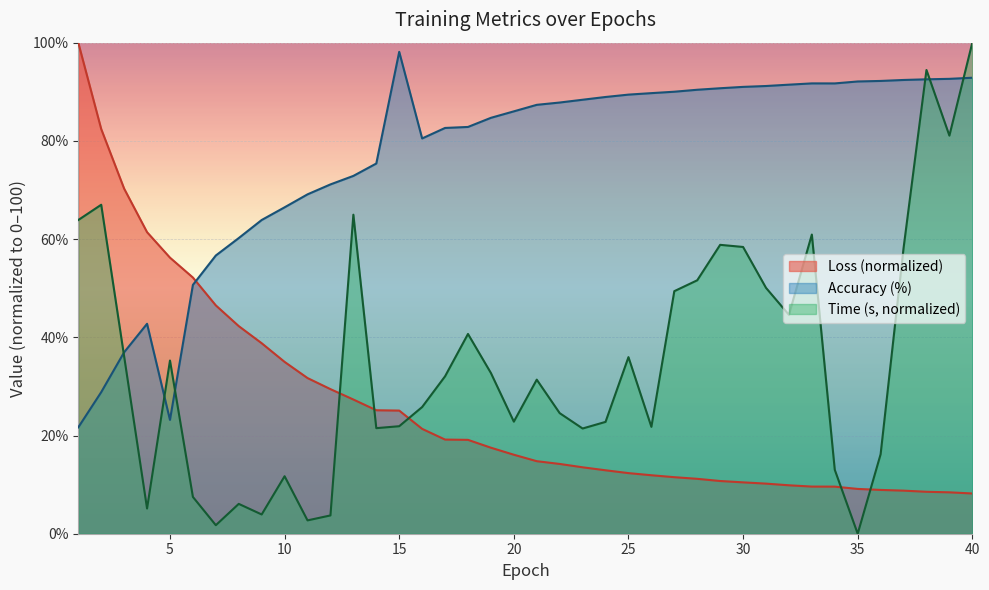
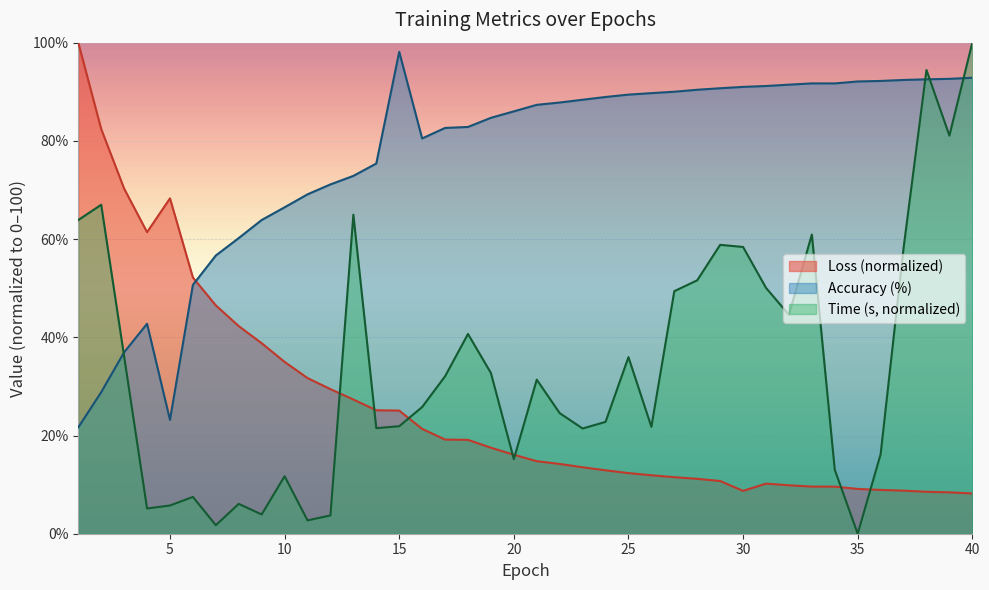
  {
    "Loss (normalized)": {
-     "5": "56%",
+     "5": "68%",
      "10": "35%",
      "15": "25%",
      "20": "16%",
      "25": "12%",
-     "30": "10%",
+     "30": "9%",
      "35": "9%",
      "40": "8%"
    },
    "Accuracy (%)": {
      "5": "23%",
      "10": "66%",
      "15": "98%",
      "20": "86%",
      "25": "89%",
      "30": "91%",
      "35": "92%",
      "40": "93%"
    },
    "Time (s, normalized)": {
-     "5": "35%",
+     "5": "6%",
      "10": "12%",
      "15": "22%",
-     "20": "23%",
+     "20": "15%",
      "25": "36%",
      "30": "58%",
      "35": "0%",
      "40": "100%"
    }
  }
